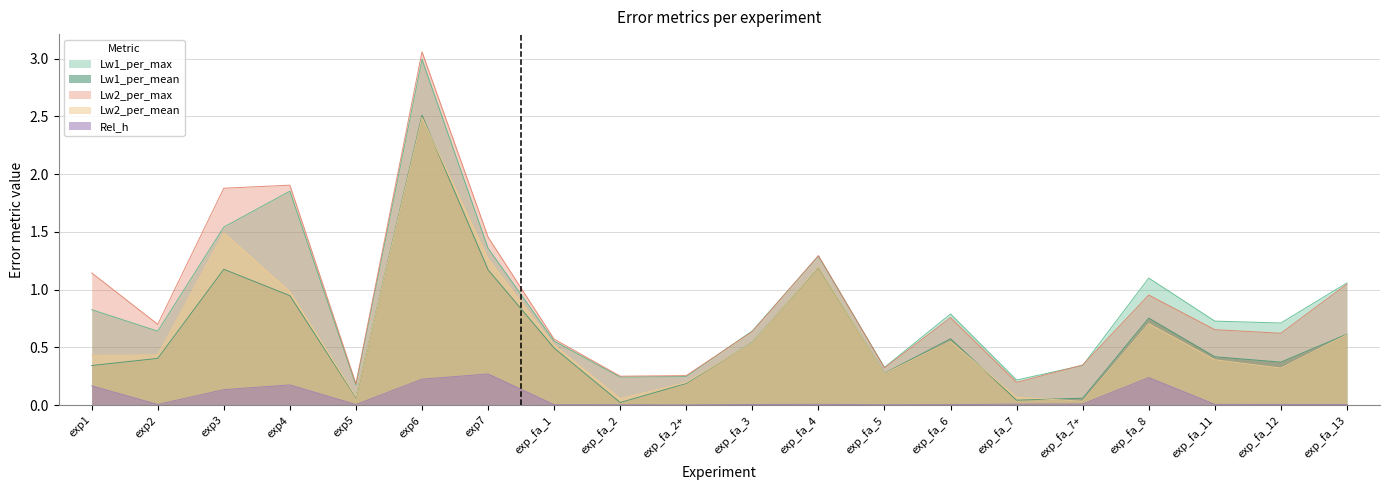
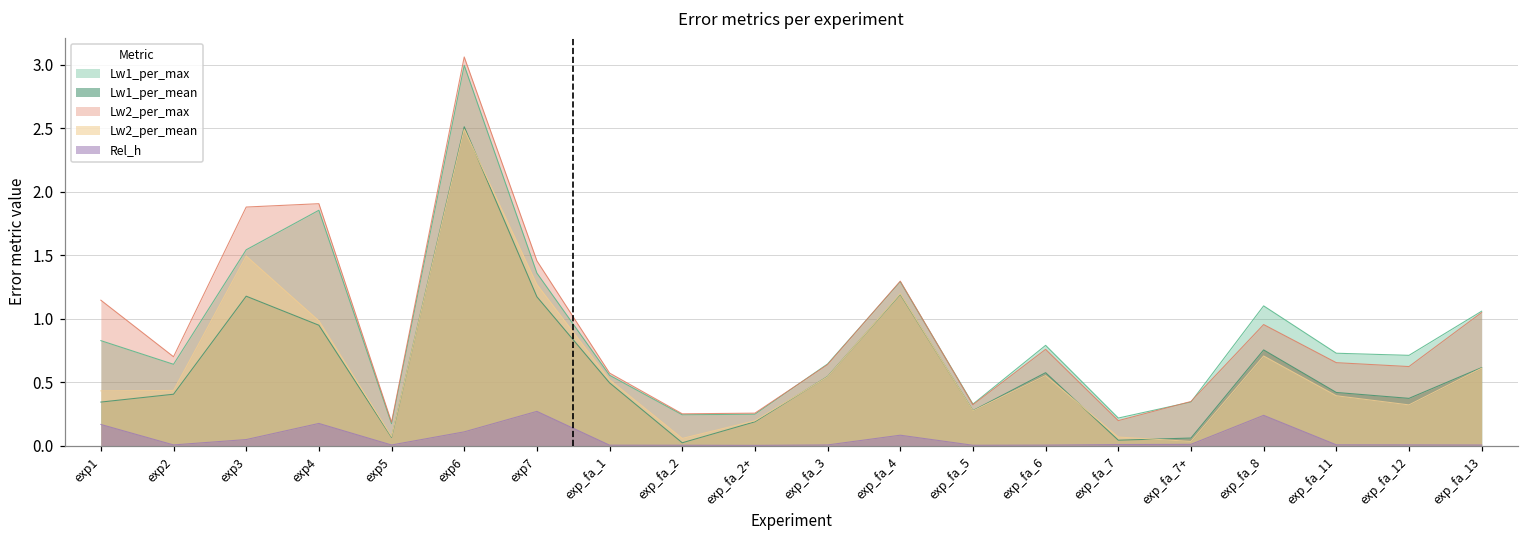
  {
    "Rel_h": {
      "exp1": 0.17,
      "exp2": 0.01,
-     "exp3": 0.13,
+     "exp3": 0.05,
      "exp4": 0.18,
      "exp5": 0.01,
-     "exp6": 0.23,
+     "exp6": 0.11,
      "exp7": 0.27,
      "exp_fa_1": 0.00,
      "exp_fa_2+": 0.00,
      "exp_fa_3": 0.01,
-     "exp_fa_4": 0.01,
+     "exp_fa_4": 0.08,
      "exp_fa_5": 0.00,
      "exp_fa_6": 0.00,
      "exp_fa_7": 0.01,
      "exp_fa_7+": 0.01,
      "exp_fa_8": 0.24,
      "exp_fa_11": 0.01,
      "exp_fa_12": 0.01,
      "exp_fa_13": 0.01
    }
  }
